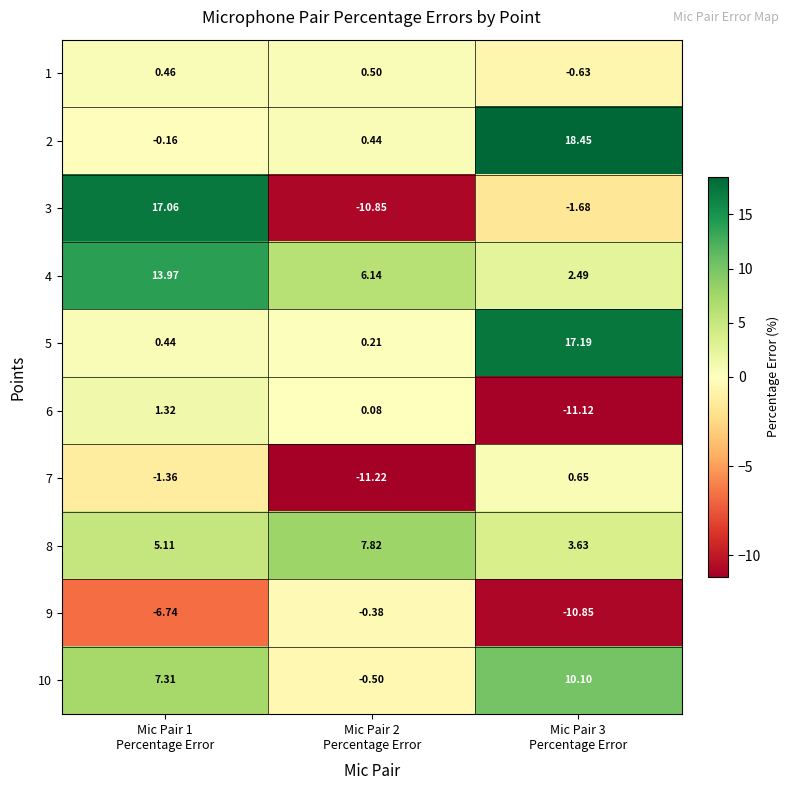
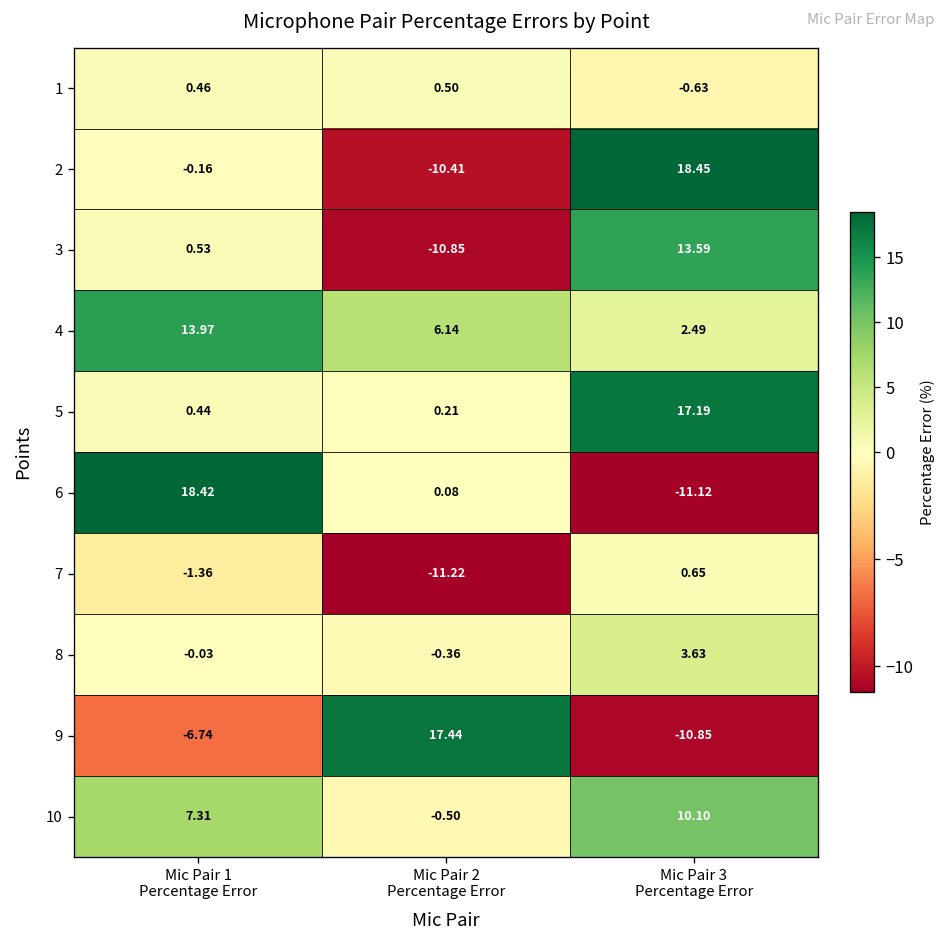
  {
    "1": {
      "Mic Pair 1 Percentage Error": 0.46,
      "Mic Pair 2 Percentage Error": 0.50,
      "Mic Pair 3 Percentage Error": -0.63
    },
    "2": {
      "Mic Pair 1 Percentage Error": -0.16,
-     "Mic Pair 2 Percentage Error": 0.44,
+     "Mic Pair 2 Percentage Error": -10.41,
      "Mic Pair 3 Percentage Error": 18.45
    },
    "3": {
-     "Mic Pair 1 Percentage Error": 17.06,
+     "Mic Pair 1 Percentage Error": 0.53,
      "Mic Pair 2 Percentage Error": -10.85,
-     "Mic Pair 3 Percentage Error": -1.68
+     "Mic Pair 3 Percentage Error": 13.59
    },
    "4": {
      "Mic Pair 1 Percentage Error": 13.97,
      "Mic Pair 2 Percentage Error": 6.14,
      "Mic Pair 3 Percentage Error": 2.49
    },
    "5": {
      "Mic Pair 1 Percentage Error": 0.44,
      "Mic Pair 2 Percentage Error": 0.21,
      "Mic Pair 3 Percentage Error": 17.19
    },
    "6": {
-     "Mic Pair 1 Percentage Error": 1.32,
+     "Mic Pair 1 Percentage Error": 18.42,
      "Mic Pair 2 Percentage Error": 0.08,
      "Mic Pair 3 Percentage Error": -11.12
    },
    "7": {
      "Mic Pair 1 Percentage Error": -1.36,
      "Mic Pair 2 Percentage Error": -11.22,
      "Mic Pair 3 Percentage Error": 0.65
    },
    "8": {
-     "Mic Pair 1 Percentage Error": 5.11,
-     "Mic Pair 2 Percentage Error": 7.82,
+     "Mic Pair 1 Percentage Error": -0.03,
+     "Mic Pair 2 Percentage Error": -0.36,
      "Mic Pair 3 Percentage Error": 3.63
    },
    "9": {
      "Mic Pair 1 Percentage Error": -6.74,
-     "Mic Pair 2 Percentage Error": -0.38,
+     "Mic Pair 2 Percentage Error": 17.44,
      "Mic Pair 3 Percentage Error": -10.85
    },
    "10": {
      "Mic Pair 1 Percentage Error": 7.31,
      "Mic Pair 2 Percentage Error": -0.50,
      "Mic Pair 3 Percentage Error": 10.10
    }
  }
